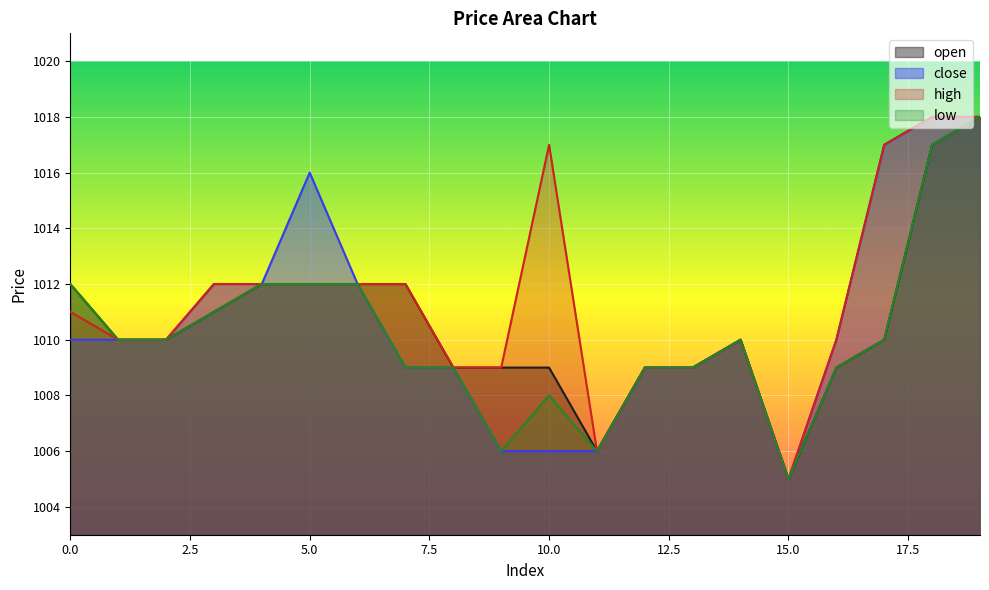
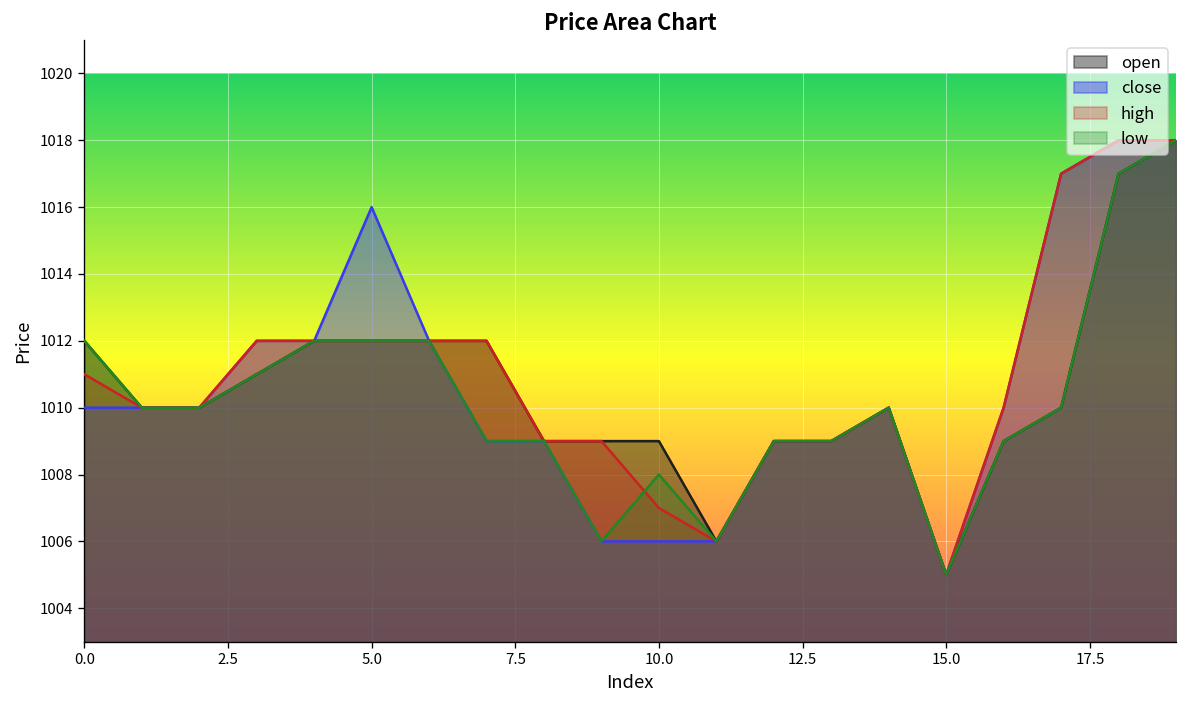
  {
    "open": {
      "10.0": 1009
    },
    "close": {
      "0.0": 1010,
      "5.0": 1016,
      "10.0": 1006
    },
    "high": {
      "0.0": 1011,
-     "10.0": 1017
+     "10.0": 1007
    },
    "low": {
      "10.0": 1008
    }
  }
